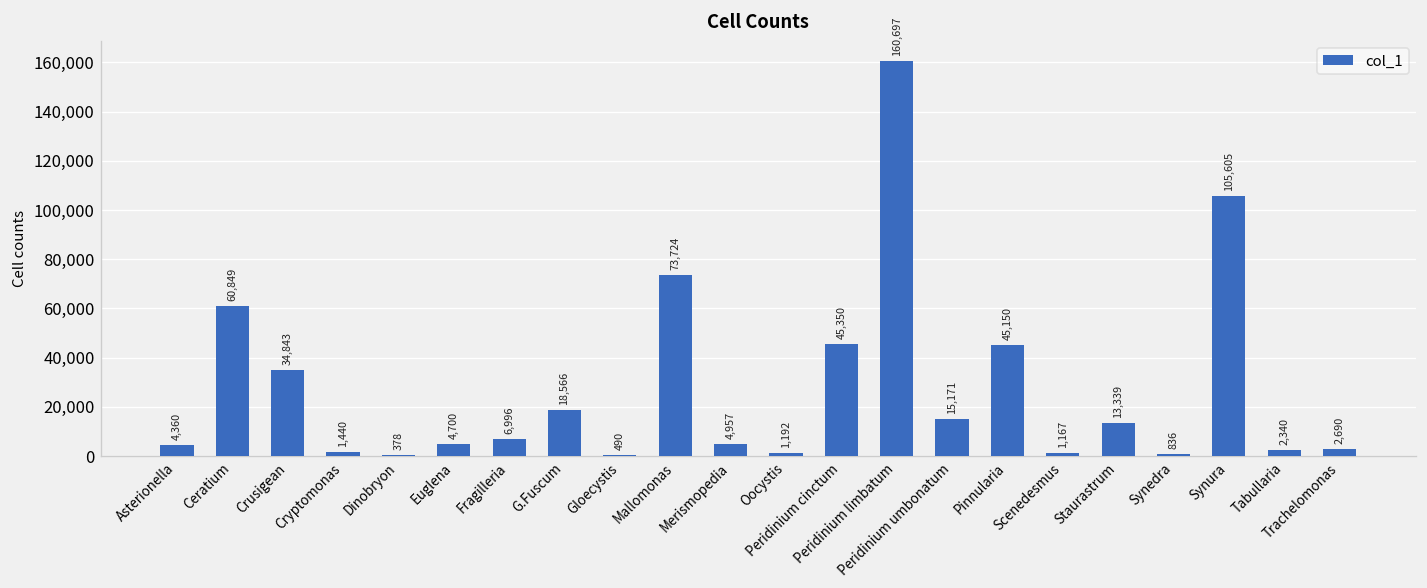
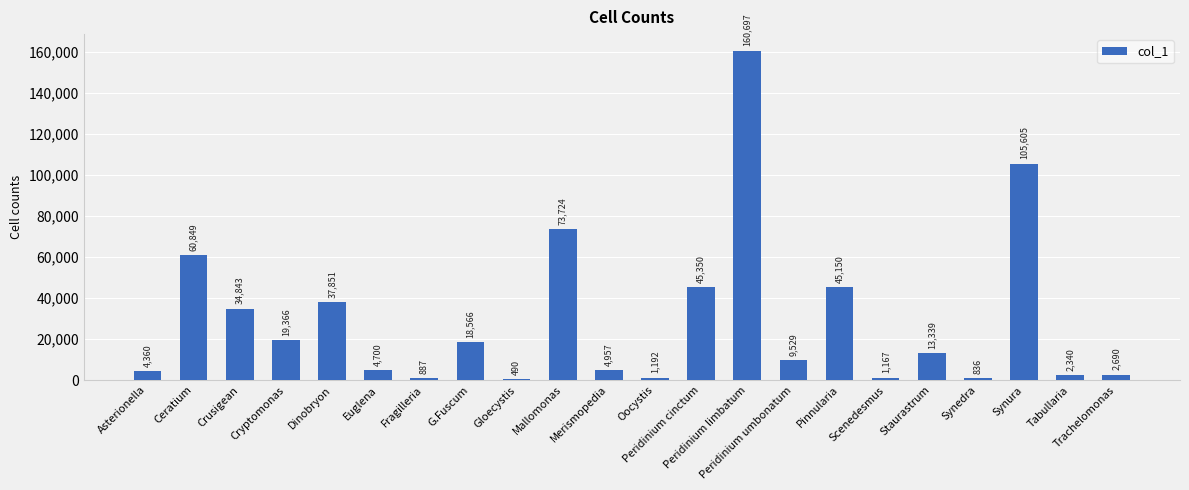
  {
    "Asterionella": "4,360",
    "Ceratium": "60,849",
    "Crusigean": "34,843",
-   "Cryptomonas": "1,440",
-   "Dinobryon": "378",
+   "Cryptomonas": "19,366",
+   "Dinobryon": "37,851",
    "Euglena": "4,700",
-   "Fragilleria": "6,996",
+   "Fragilleria": "887",
    "G.Fuscum": "18,566",
    "Gloecystis": "490",
    "Mallomonas": "73,724",
    "Merismopedia": "4,957",
    "Oocystis": "1,192",
    "Peridinium cinctum": "45,350",
    "Peridinium limbatum": "160,697",
-   "Peridinium umbonatum": "15,171",
+   "Peridinium umbonatum": "9,529",
    "Pinnularia": "45,150",
    "Scenedesmus": "1,167",
    "Staurastrum": "13,339",
    "Synedra": "836",
    "Synura": "105,605",
    "Tabullaria": "2,340",
    "Trachelomonas": "2,690"
  }
